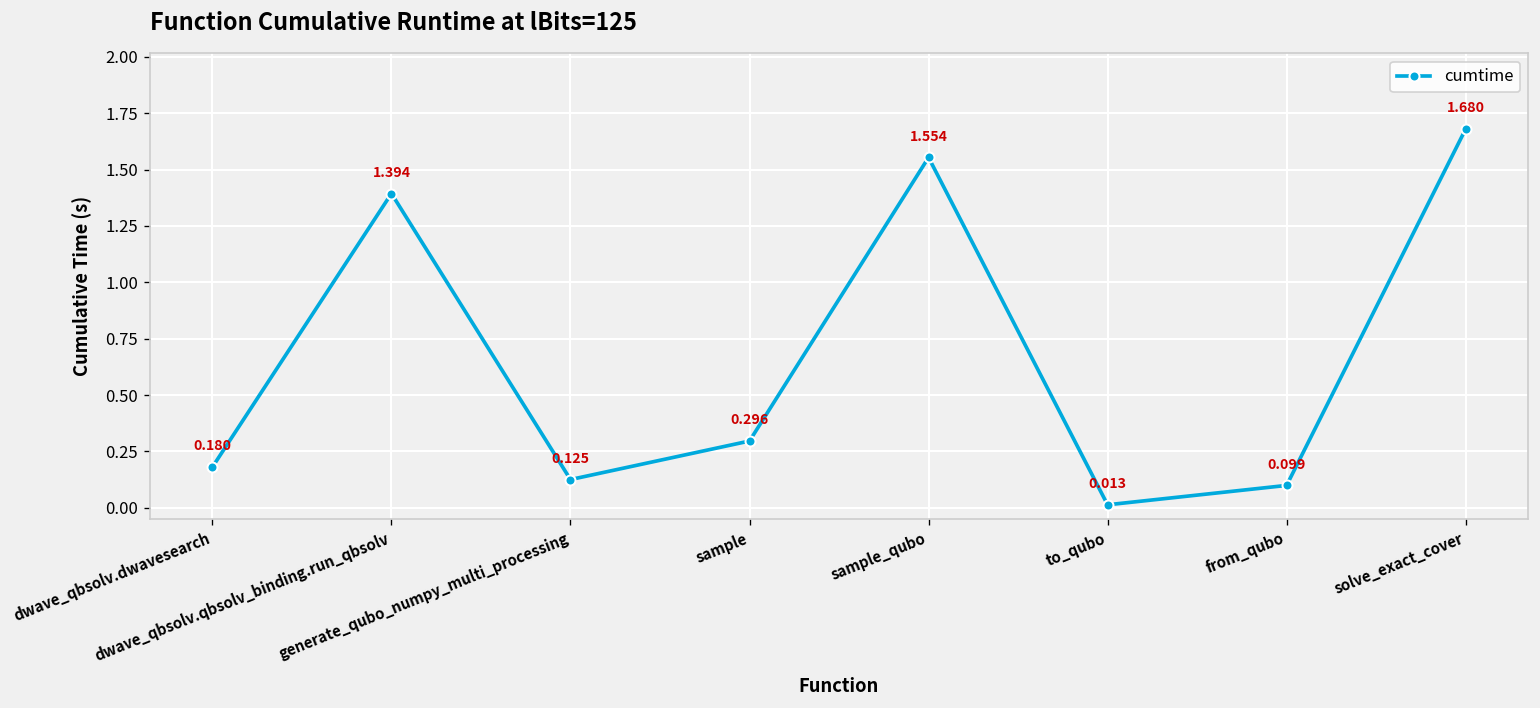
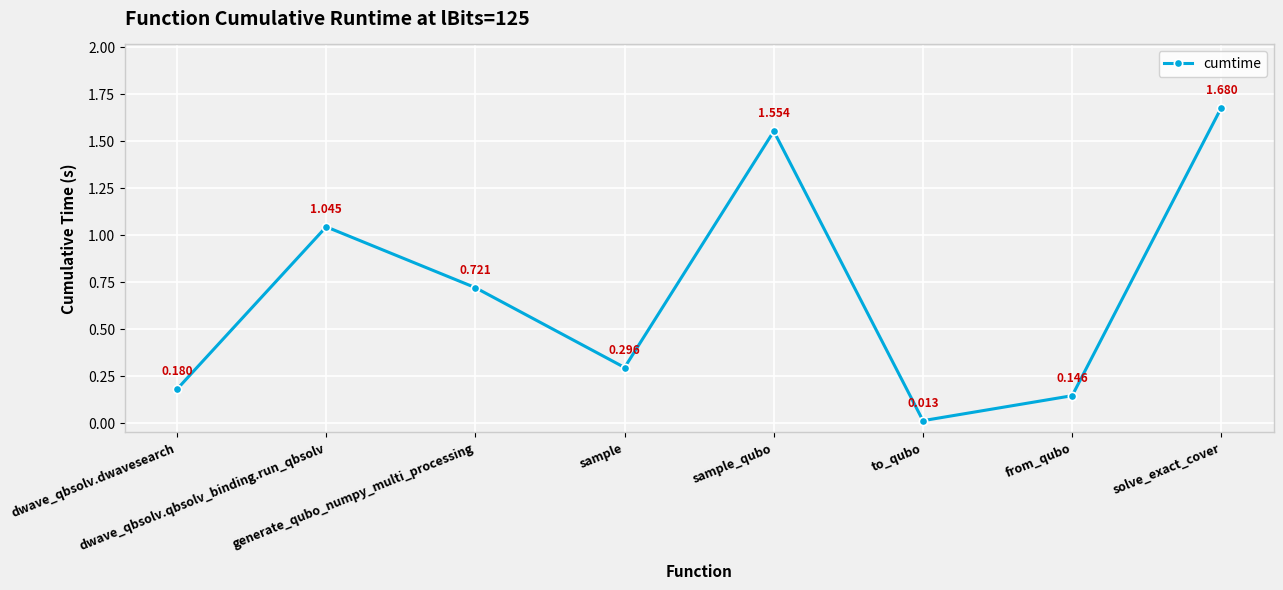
  {
    "dwave_qbsolv.dwavesearch": 0.180,
-   "dwave_qbsolv.qbsolv_binding.run_qbsolv": 1.394,
-   "generate_qubo_numpy_multi_processing": 0.125,
+   "dwave_qbsolv.qbsolv_binding.run_qbsolv": 1.045,
+   "generate_qubo_numpy_multi_processing": 0.721,
    "sample": 0.296,
    "sample_qubo": 1.554,
    "to_qubo": 0.013,
-   "from_qubo": 0.099,
+   "from_qubo": 0.146,
    "solve_exact_cover": 1.680
  }
